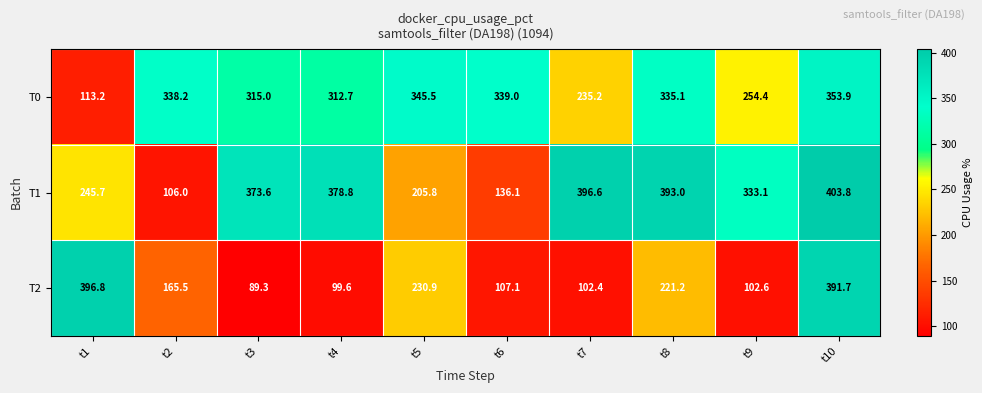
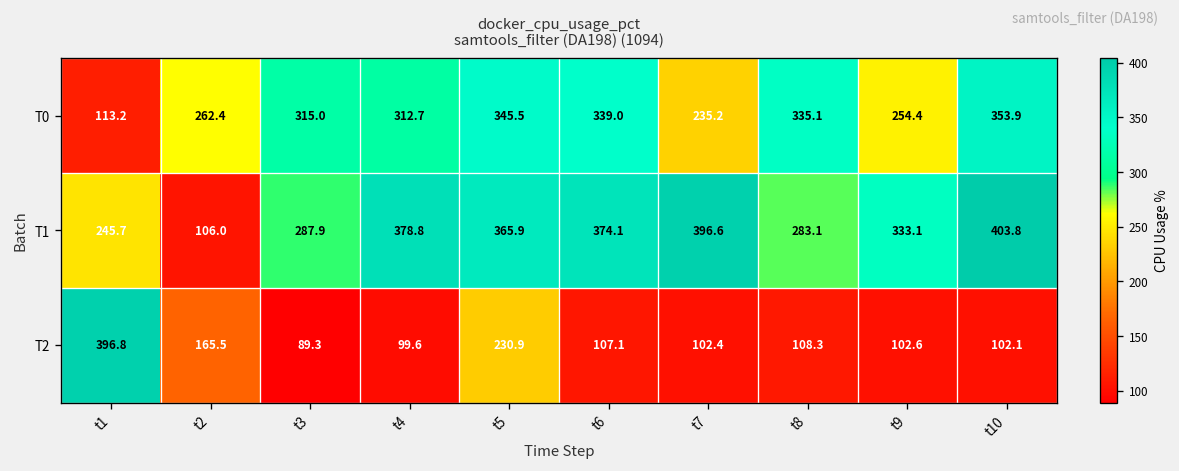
  {
    "T0": {
      "t1": 113.2,
-     "t2": 338.2,
+     "t2": 262.4,
      "t3": 315.0,
      "t4": 312.7,
      "t5": 345.5,
      "t6": 339.0,
      "t7": 235.2,
      "t8": 335.1,
      "t9": 254.4,
      "t10": 353.9
    },
    "T1": {
      "t1": 245.7,
      "t2": 106.0,
-     "t3": 373.6,
+     "t3": 287.9,
      "t4": 378.8,
-     "t5": 205.8,
-     "t6": 136.1,
+     "t5": 365.9,
+     "t6": 374.1,
      "t7": 396.6,
-     "t8": 393.0,
+     "t8": 283.1,
      "t9": 333.1,
      "t10": 403.8
    },
    "T2": {
      "t1": 396.8,
      "t2": 165.5,
      "t3": 89.3,
      "t4": 99.6,
      "t5": 230.9,
      "t6": 107.1,
      "t7": 102.4,
-     "t8": 221.2,
+     "t8": 108.3,
      "t9": 102.6,
-     "t10": 391.7
+     "t10": 102.1
    }
  }
